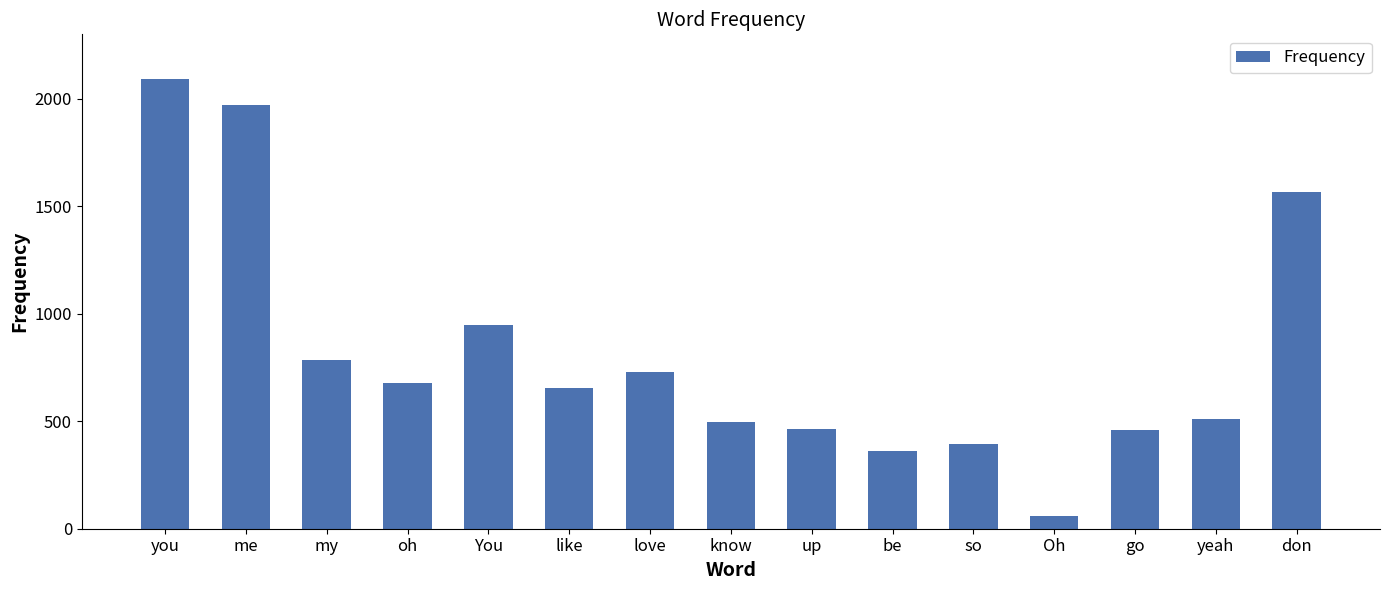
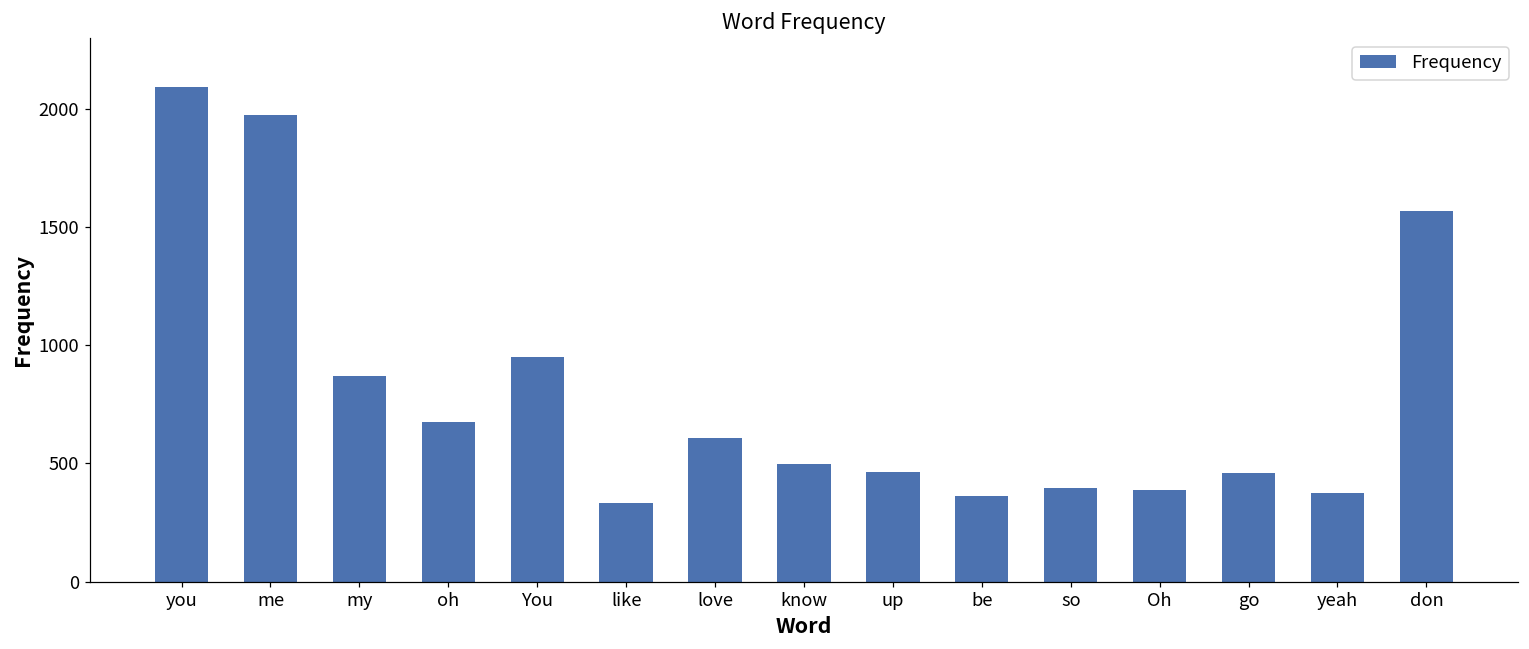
  {
    "you": 2090,
    "me": 1970,
-   "my": 790,
+   "my": 870,
    "oh": 680,
    "You": 950,
-   "like": 660,
-   "love": 730,
+   "like": 330,
+   "love": 610,
    "know": 500,
    "up": 460,
    "be": 360,
    "so": 390,
-   "Oh": 60,
+   "Oh": 390,
    "go": 460,
-   "yeah": 510,
+   "yeah": 370,
    "don": 1570
  }
